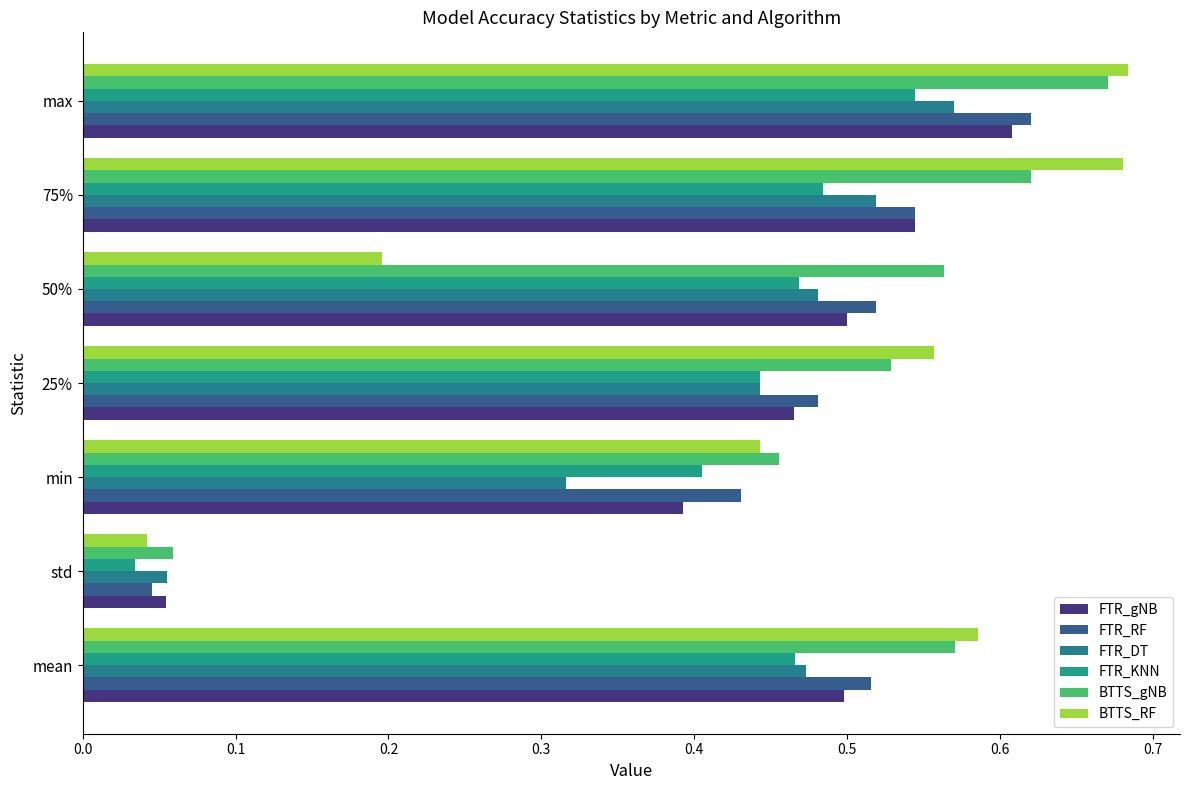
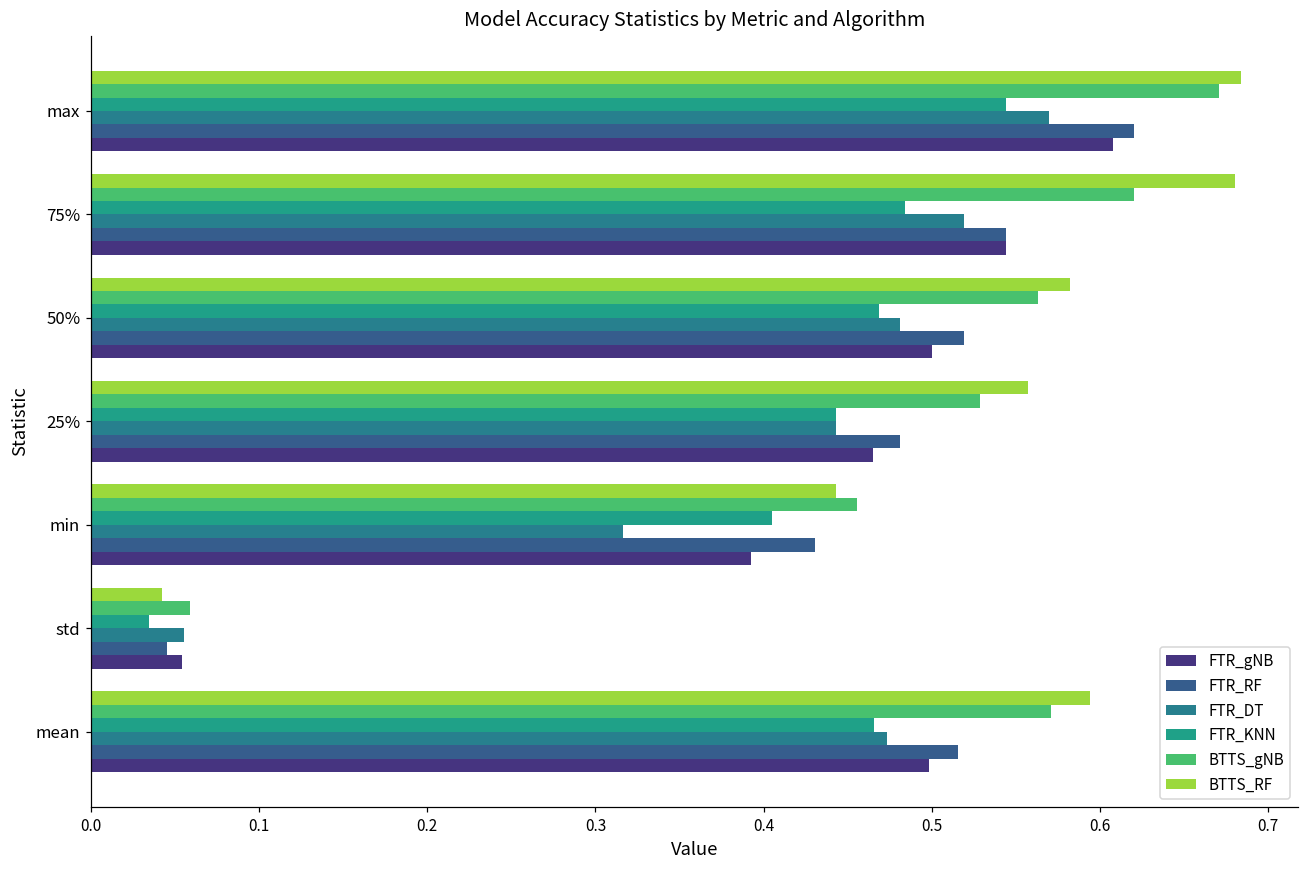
  {
    "BTTS_RF": {
      "max": 0.684,
      "75%": 0.680,
-     "50%": 0.196,
+     "50%": 0.582,
      "25%": 0.557,
      "min": 0.443,
      "std": 0.042,
-     "mean": 0.586
+     "mean": 0.594
    }
  }
